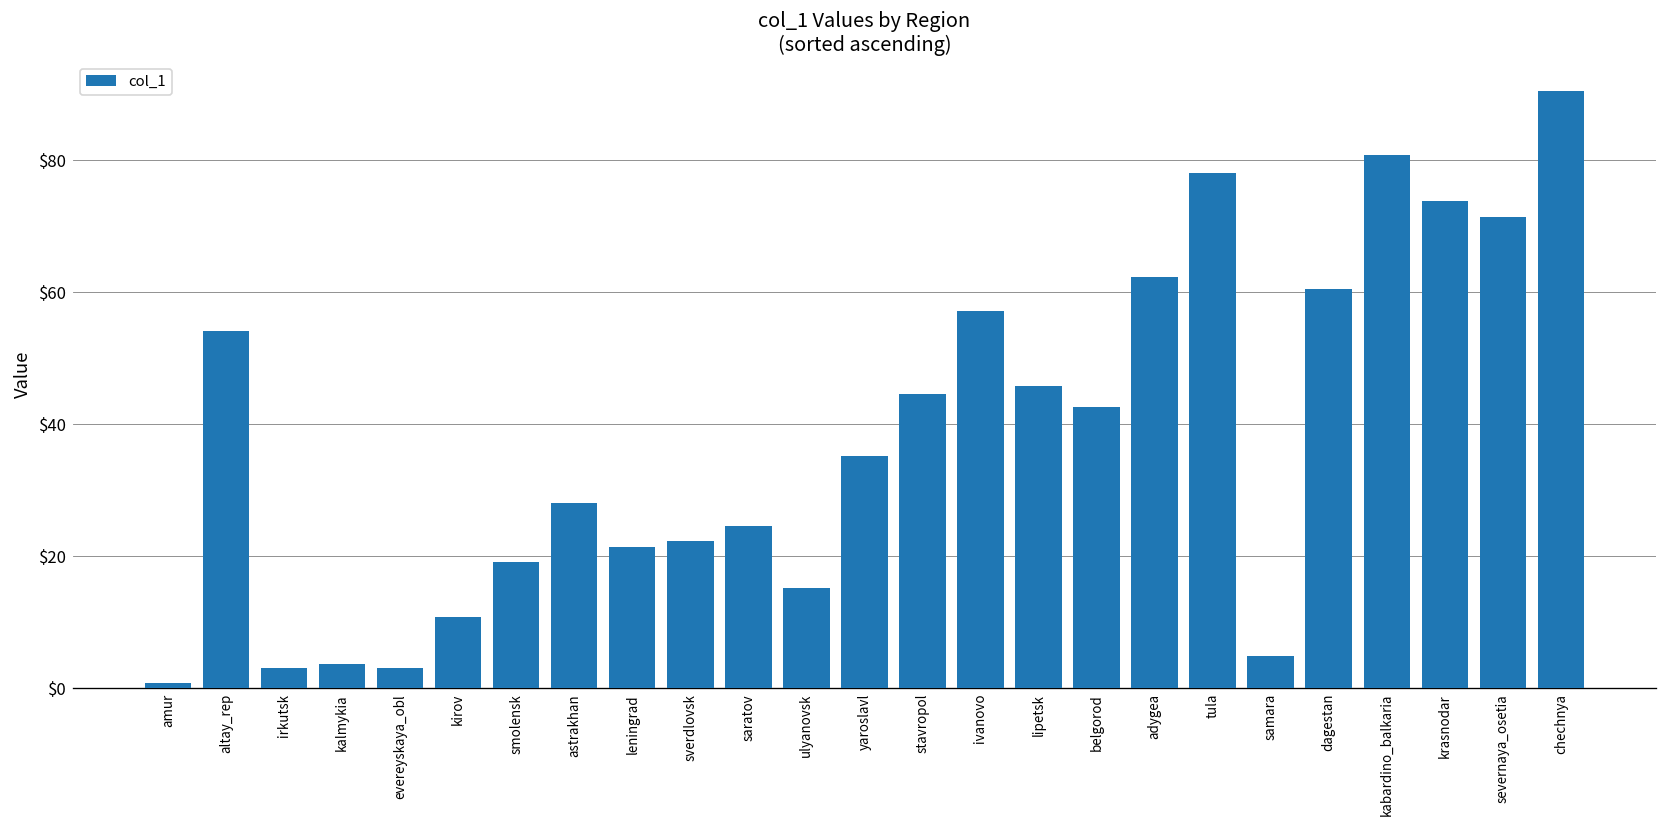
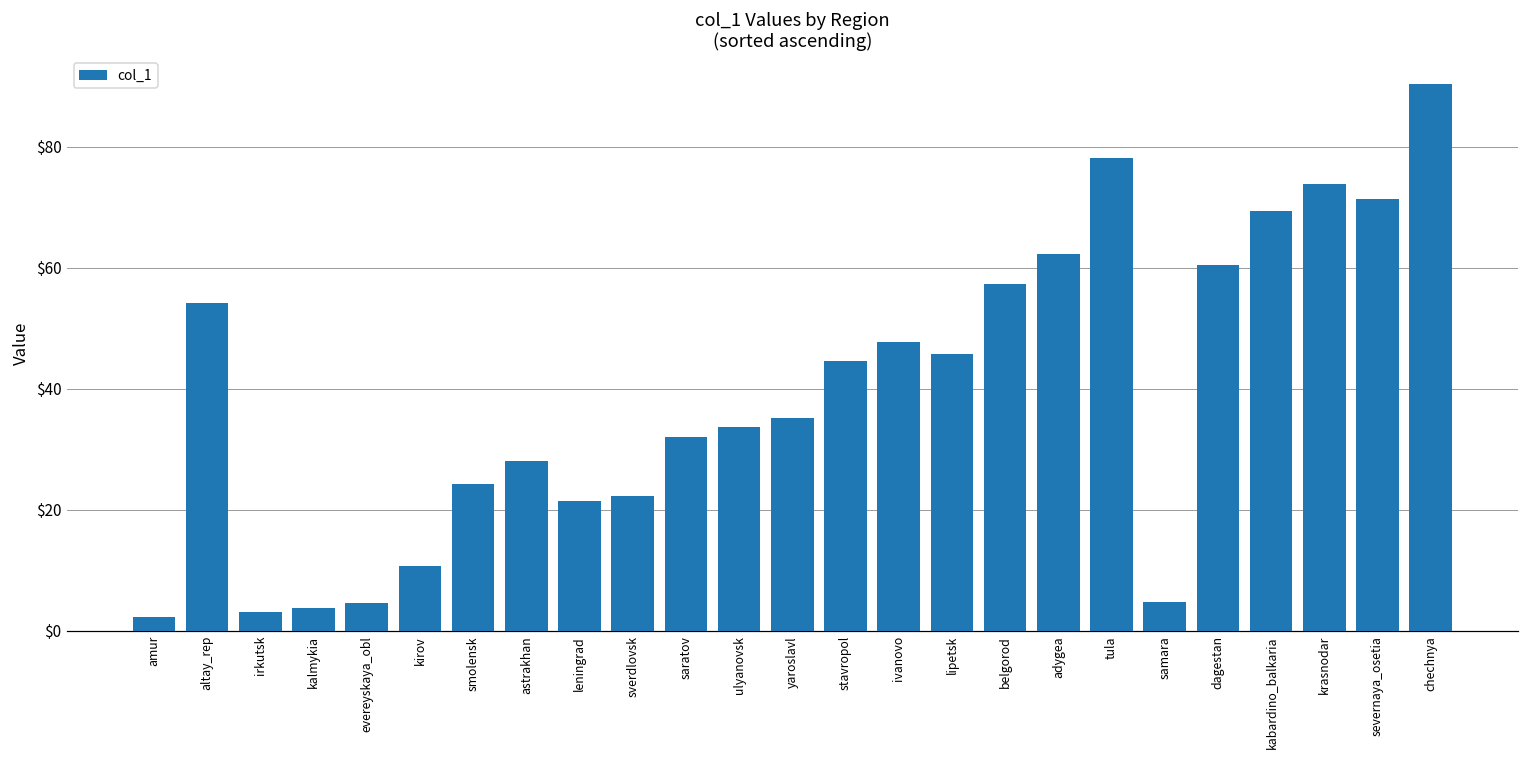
  {
-   "amur": "$1",
+   "amur": "$2",
    "altay_rep": "$54",
    "irkutsk": "$3",
    "kalmykia": "$4",
-   "evereyskaya_obl": "$3",
+   "evereyskaya_obl": "$5",
    "kirov": "$11",
-   "smolensk": "$19",
+   "smolensk": "$24",
    "astrakhan": "$28",
    "leningrad": "$21",
    "sverdlovsk": "$22",
-   "saratov": "$24",
-   "ulyanovsk": "$15",
+   "saratov": "$32",
+   "ulyanovsk": "$34",
    "yaroslavl": "$35",
    "stavropol": "$45",
-   "ivanovo": "$57",
+   "ivanovo": "$48",
    "lipetsk": "$46",
-   "belgorod": "$43",
+   "belgorod": "$57",
    "adygea": "$62",
    "tula": "$78",
    "samara": "$5",
    "dagestan": "$61",
-   "kabardino_balkaria": "$81",
+   "kabardino_balkaria": "$69",
    "krasnodar": "$74",
    "severnaya_osetia": "$71",
    "chechnya": "$90"
  }
